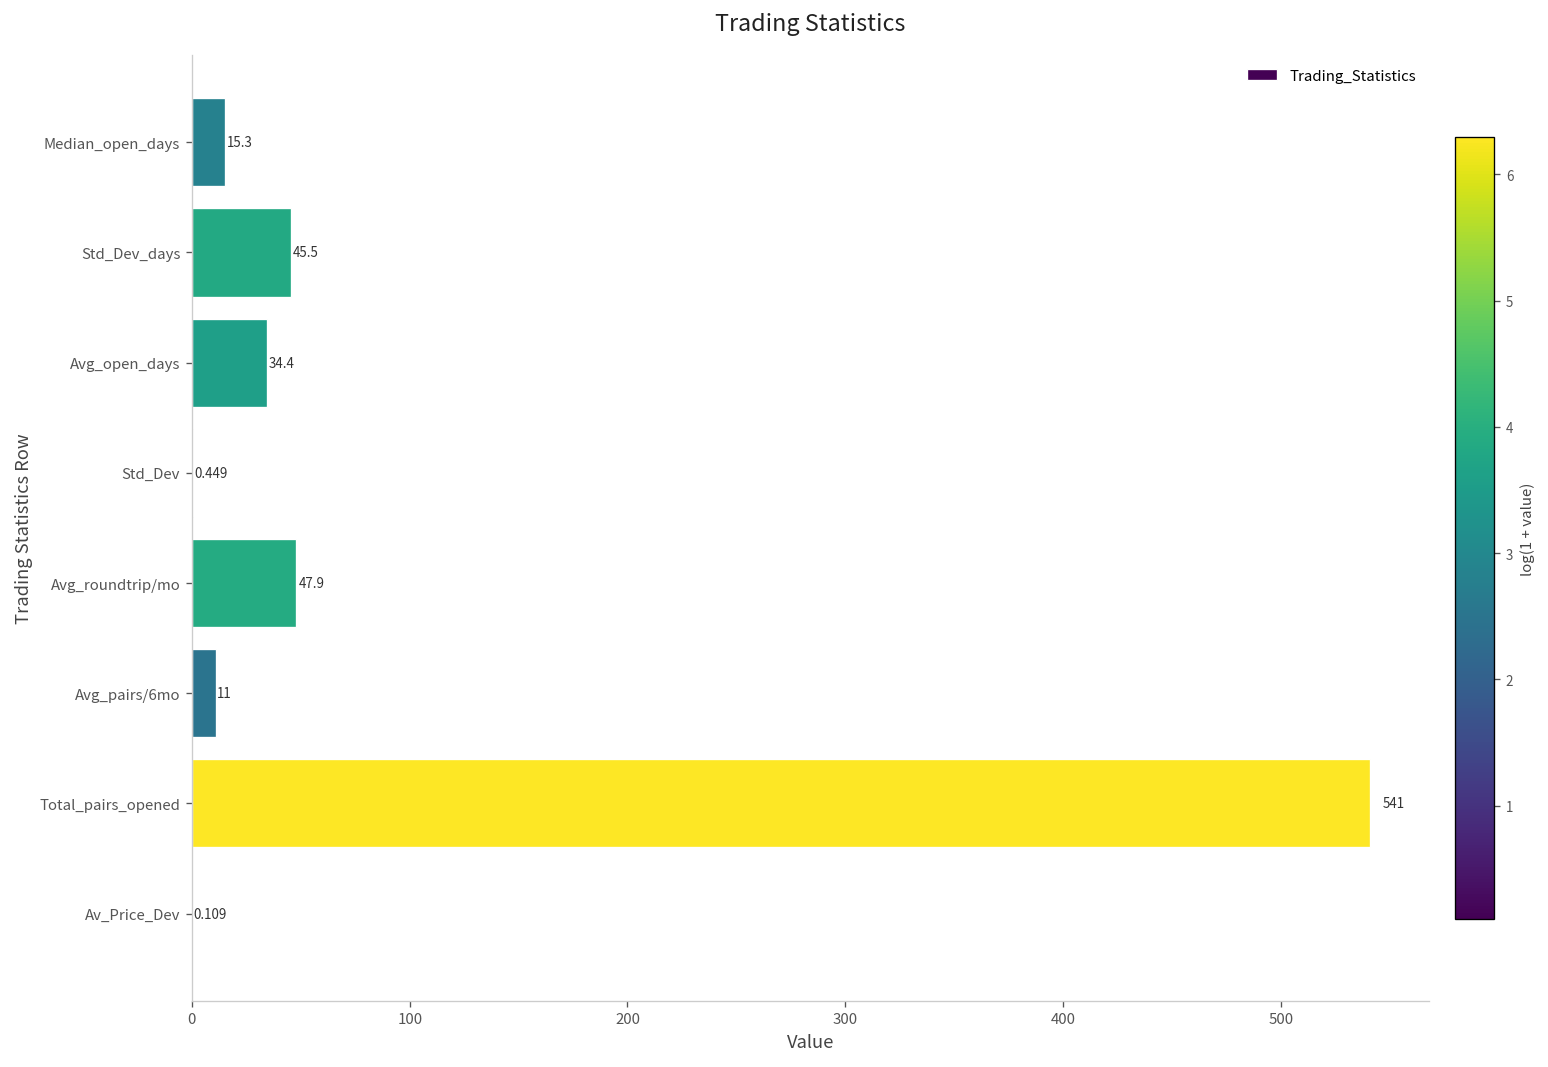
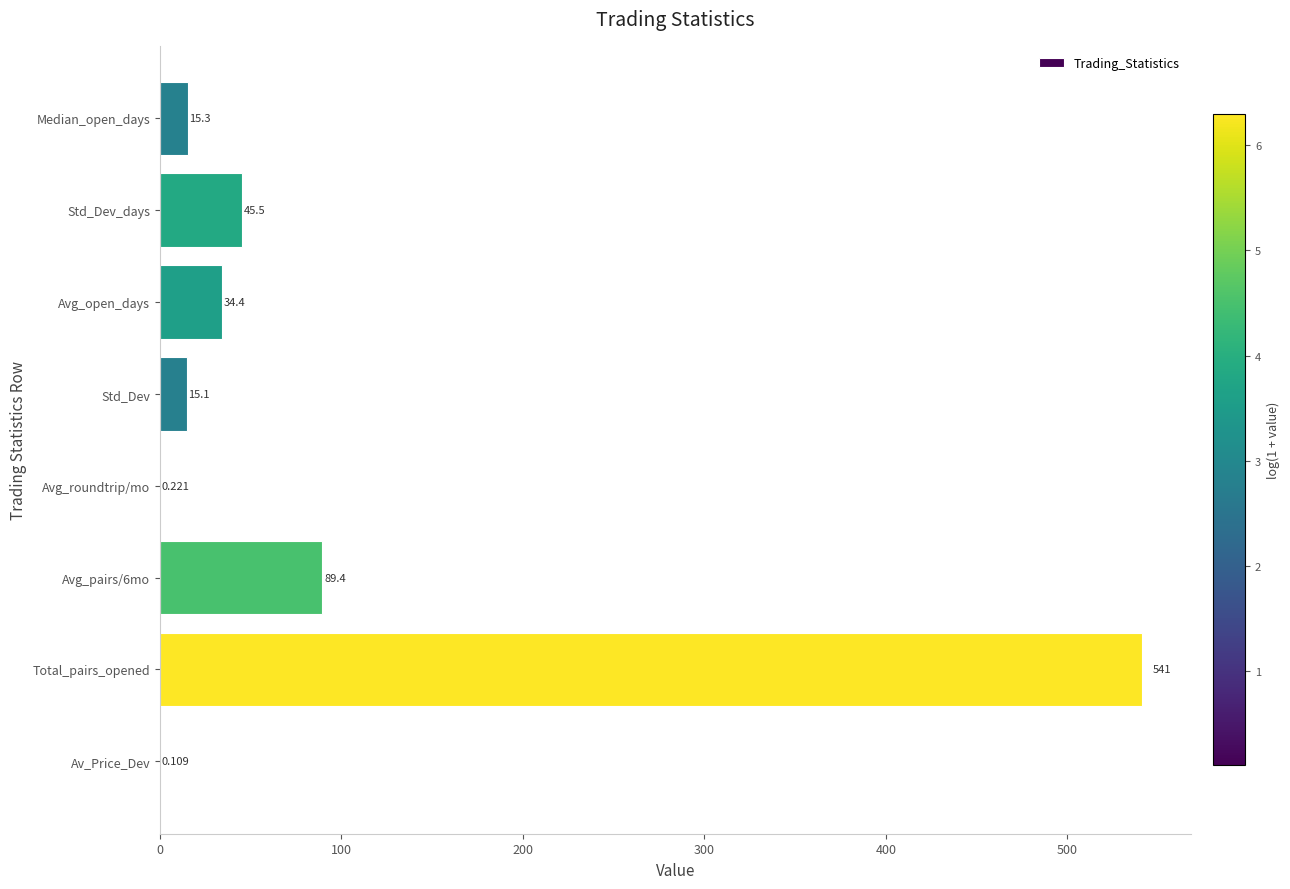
  {
    "Median_open_days": 15.3,
    "Std_Dev_days": 45.5,
    "Avg_open_days": 34.4,
-   "Std_Dev": 0.449,
-   "Avg_roundtrip/mo": 47.9,
-   "Avg_pairs/6mo": 11,
+   "Std_Dev": 15.1,
+   "Avg_roundtrip/mo": 0.221,
+   "Avg_pairs/6mo": 89.4,
    "Total_pairs_opened": 541,
    "Av_Price_Dev": 0.109
  }
